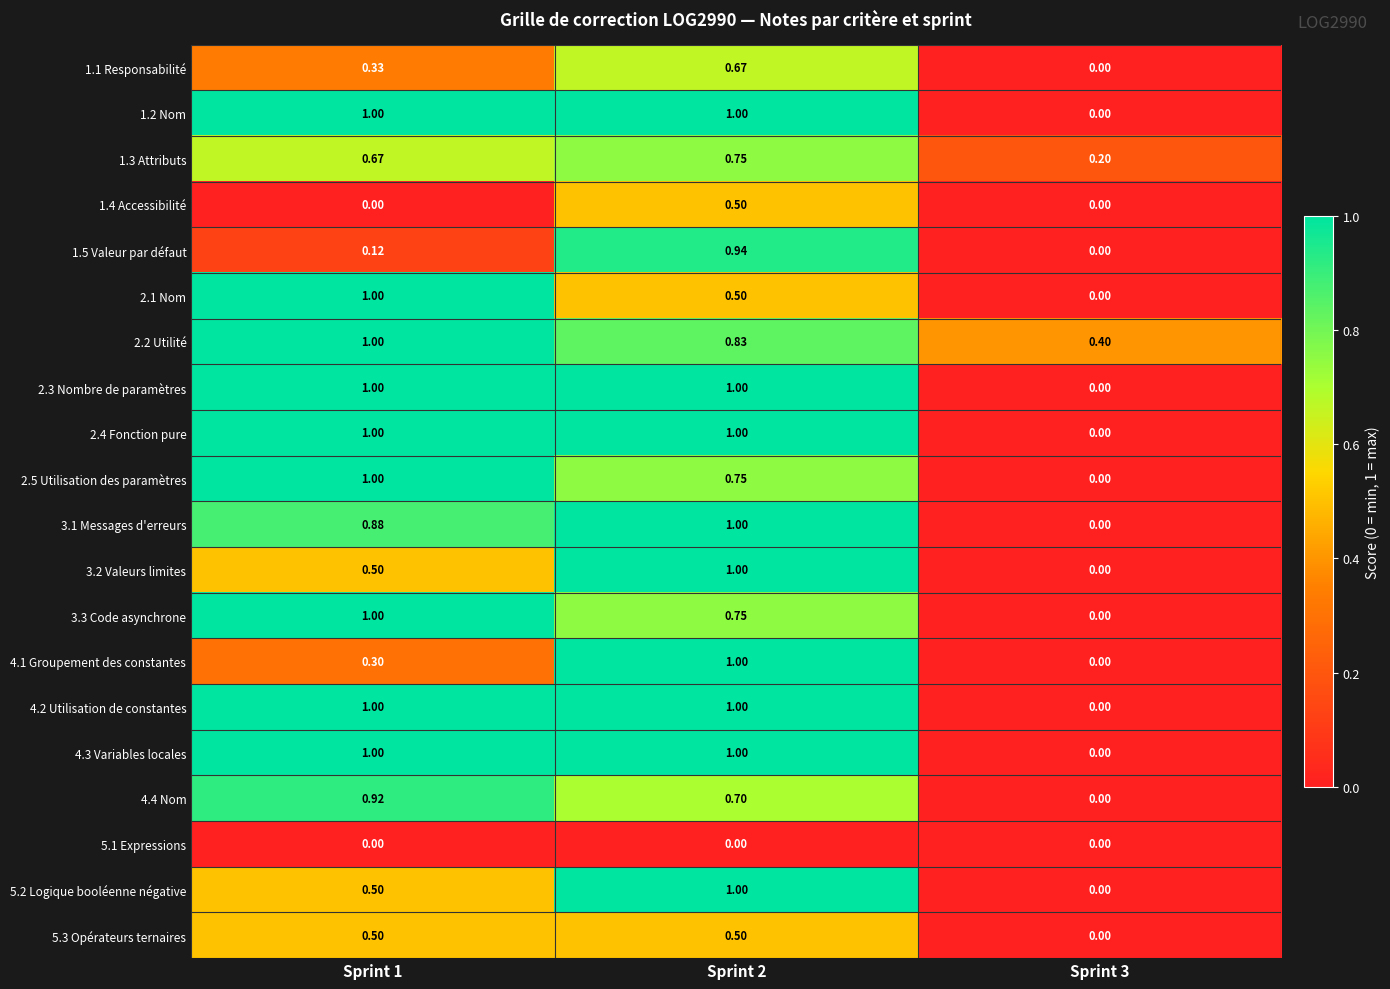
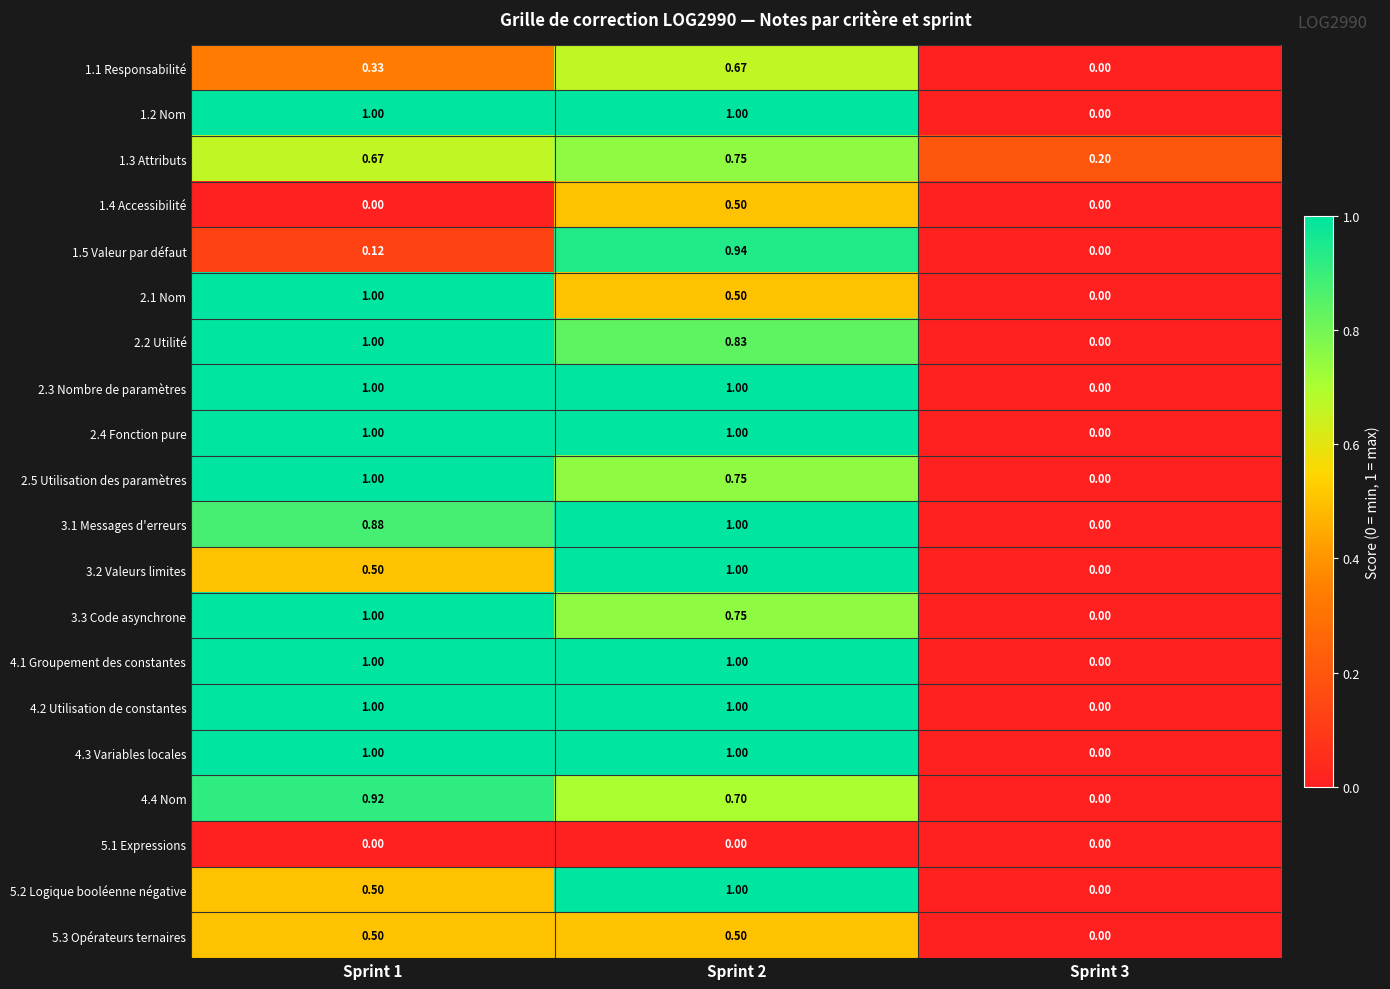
  {
    "1.1 Responsabilité": {
      "Sprint 1": 0.33,
      "Sprint 2": 0.67,
      "Sprint 3": 0.00
    },
    "1.2 Nom": {
      "Sprint 1": 1.00,
      "Sprint 2": 1.00,
      "Sprint 3": 0.00
    },
    "1.3 Attributs": {
      "Sprint 1": 0.67,
      "Sprint 2": 0.75,
      "Sprint 3": 0.20
    },
    "1.4 Accessibilité": {
      "Sprint 1": 0.00,
      "Sprint 2": 0.50,
      "Sprint 3": 0.00
    },
    "1.5 Valeur par défaut": {
      "Sprint 1": 0.12,
      "Sprint 2": 0.94,
      "Sprint 3": 0.00
    },
    "2.1 Nom": {
      "Sprint 1": 1.00,
      "Sprint 2": 0.50,
      "Sprint 3": 0.00
    },
    "2.2 Utilité": {
      "Sprint 1": 1.00,
      "Sprint 2": 0.83,
-     "Sprint 3": 0.40
+     "Sprint 3": 0.00
    },
    "2.3 Nombre de paramètres": {
      "Sprint 1": 1.00,
      "Sprint 2": 1.00,
      "Sprint 3": 0.00
    },
    "2.4 Fonction pure": {
      "Sprint 1": 1.00,
      "Sprint 2": 1.00,
      "Sprint 3": 0.00
    },
    "2.5 Utilisation des paramètres": {
      "Sprint 1": 1.00,
      "Sprint 2": 0.75,
      "Sprint 3": 0.00
    },
    "3.1 Messages d'erreurs": {
      "Sprint 1": 0.88,
      "Sprint 2": 1.00,
      "Sprint 3": 0.00
    },
    "3.2 Valeurs limites": {
      "Sprint 1": 0.50,
      "Sprint 2": 1.00,
      "Sprint 3": 0.00
    },
    "3.3 Code asynchrone": {
      "Sprint 1": 1.00,
      "Sprint 2": 0.75,
      "Sprint 3": 0.00
    },
    "4.1 Groupement des constantes": {
-     "Sprint 1": 0.30,
+     "Sprint 1": 1.00,
      "Sprint 2": 1.00,
      "Sprint 3": 0.00
    },
    "4.2 Utilisation de constantes": {
      "Sprint 1": 1.00,
      "Sprint 2": 1.00,
      "Sprint 3": 0.00
    },
    "4.3 Variables locales": {
      "Sprint 1": 1.00,
      "Sprint 2": 1.00,
      "Sprint 3": 0.00
    },
    "4.4 Nom": {
      "Sprint 1": 0.92,
      "Sprint 2": 0.70,
      "Sprint 3": 0.00
    },
    "5.1 Expressions": {
      "Sprint 1": 0.00,
      "Sprint 2": 0.00,
      "Sprint 3": 0.00
    },
    "5.2 Logique booléenne négative": {
      "Sprint 1": 0.50,
      "Sprint 2": 1.00,
      "Sprint 3": 0.00
    },
    "5.3 Opérateurs ternaires": {
      "Sprint 1": 0.50,
      "Sprint 2": 0.50,
      "Sprint 3": 0.00
    }
  }
